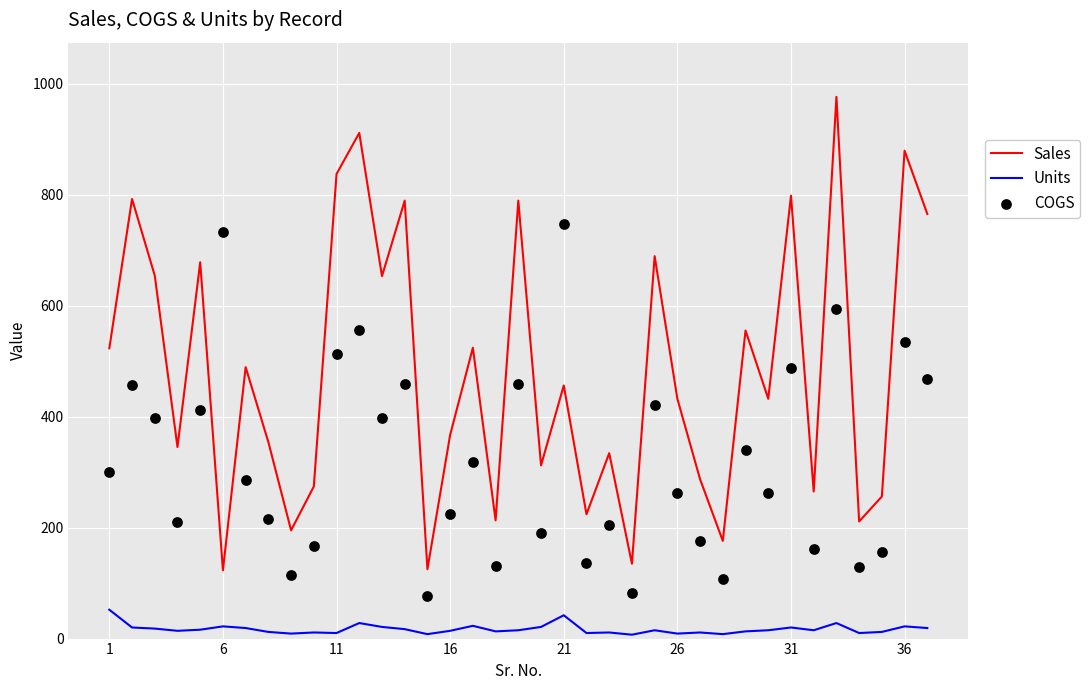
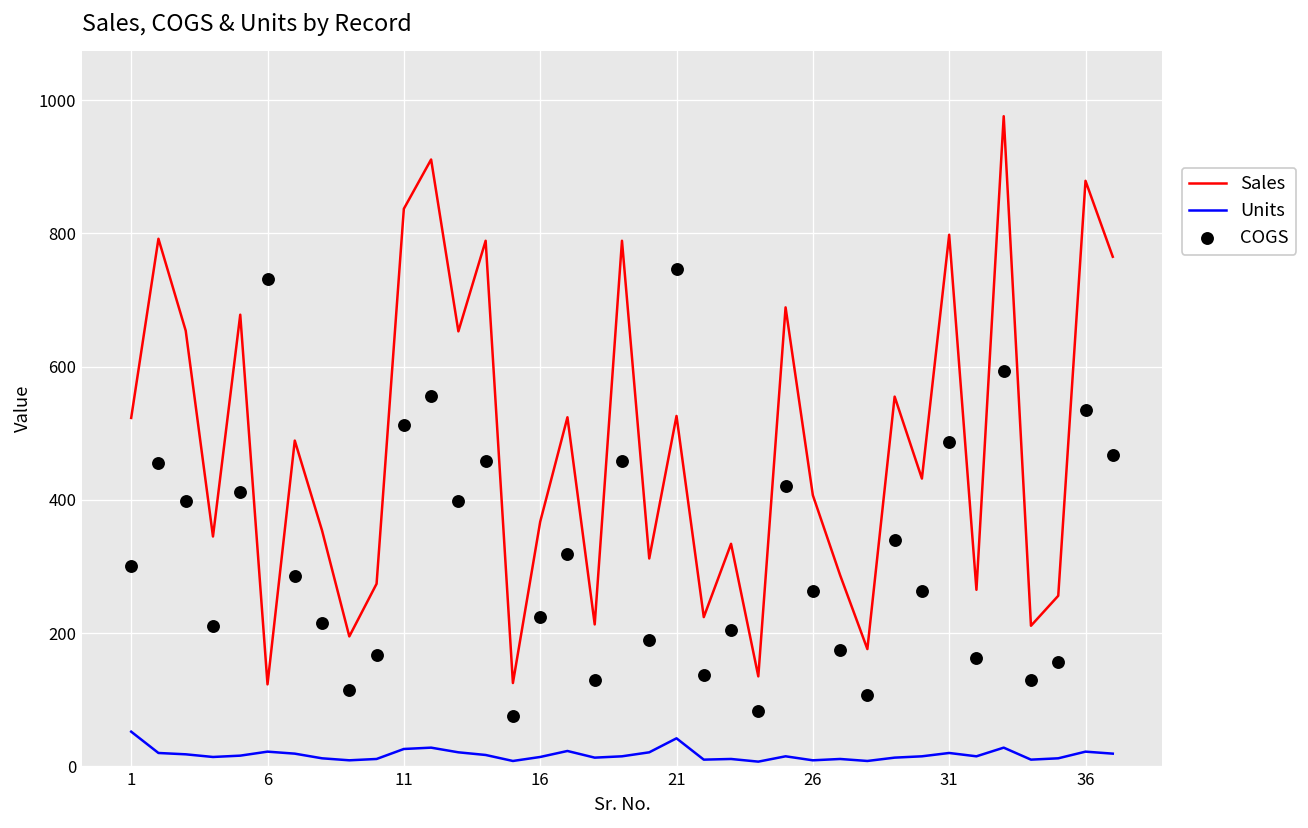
  {
    "Sales": {
      "1": 520,
      "6": 120,
      "11": 840,
      "16": 370,
-     "21": 460,
-     "26": 430,
+     "21": 530,
+     "26": 410,
      "31": 800,
      "36": 880
    },
    "Units": {
      "1": 50,
      "6": 20,
-     "11": 10,
+     "11": 30,
      "16": 10,
      "21": 40,
      "26": 10,
      "31": 20,
      "36": 20
    }
  }
